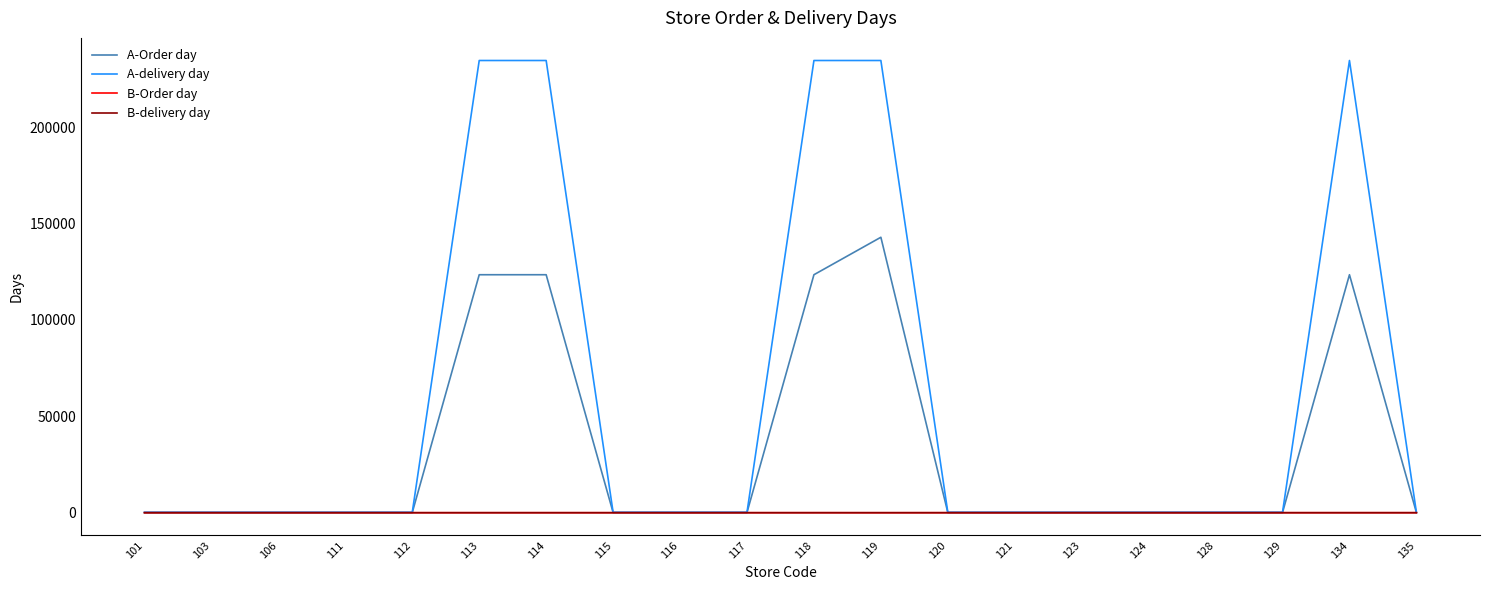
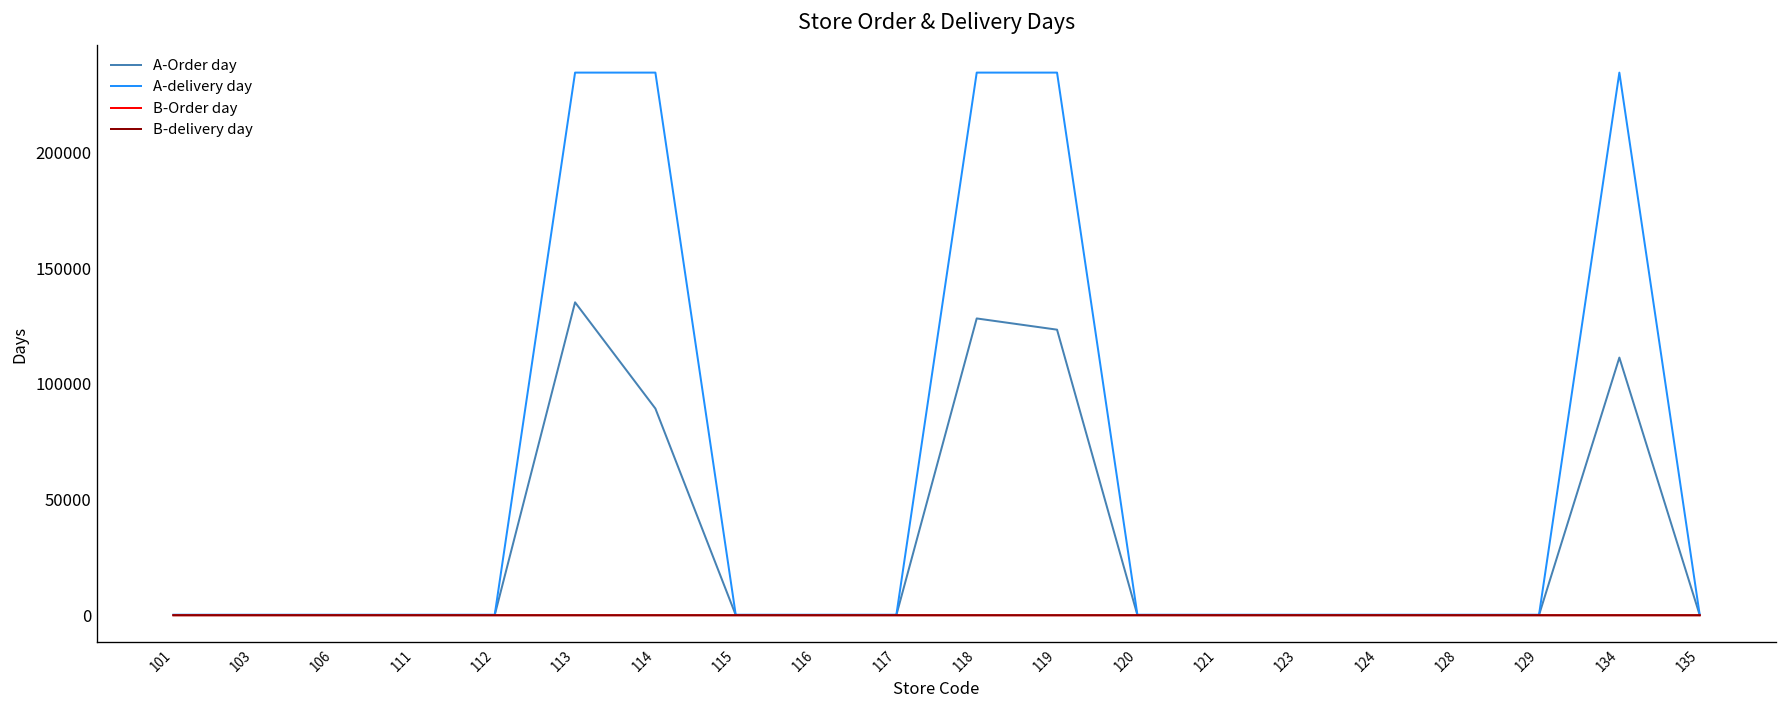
  {
    "A-Order day": {
-     "113": 123000,
-     "114": 123000,
-     "118": 123000,
-     "119": 143000,
-     "134": 123000
+     "113": 135000,
+     "114": 89000,
+     "118": 128000,
+     "119": 123000,
+     "134": 111000
    },
    "A-delivery day": {
      "113": 235000,
      "114": 235000,
      "118": 235000,
      "119": 235000,
      "134": 235000
    },
    "B-delivery day": {
      "113": 0,
      "114": 0,
      "118": 0,
      "119": 0,
      "134": 0
    }
  }
